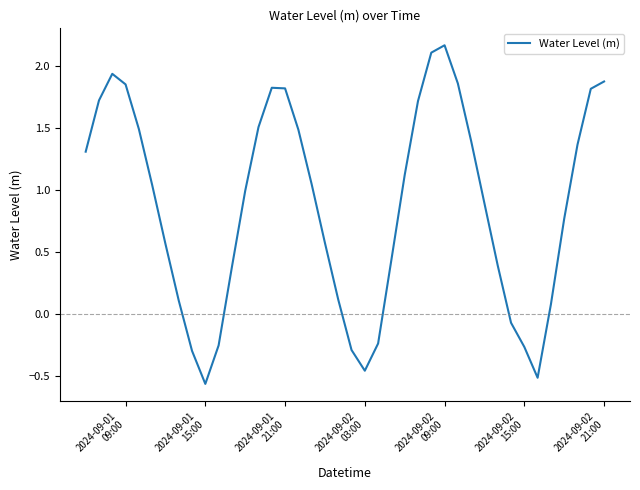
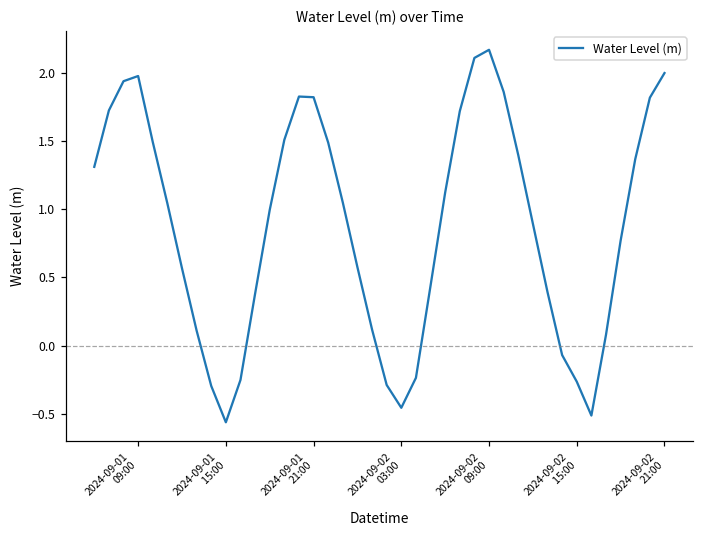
  {
-   "2024-09-01 09:00": 1.85,
+   "2024-09-01 09:00": 1.98,
    "2024-09-01 15:00": -0.56,
    "2024-09-01 21:00": 1.82,
    "2024-09-02 03:00": -0.46,
    "2024-09-02 09:00": 2.17,
    "2024-09-02 15:00": -0.26,
-   "2024-09-02 21:00": 1.88
+   "2024-09-02 21:00": 2.00
  }
